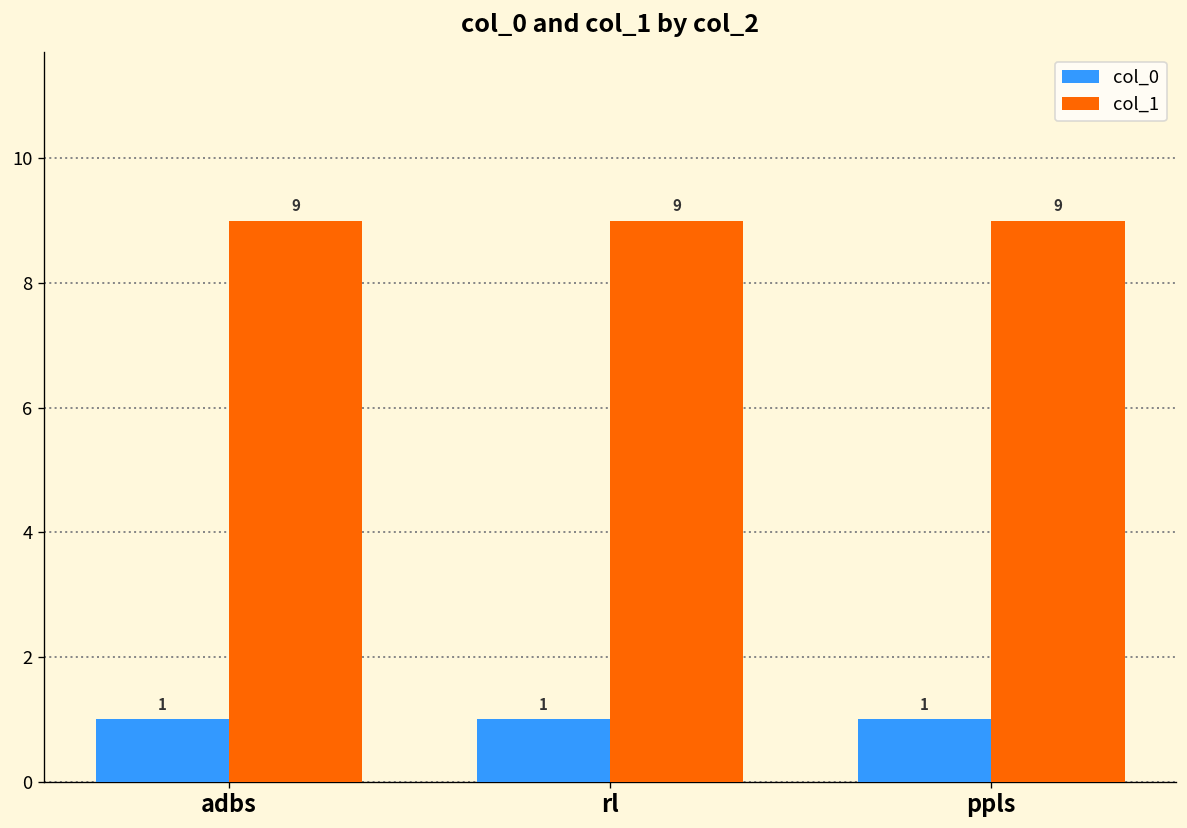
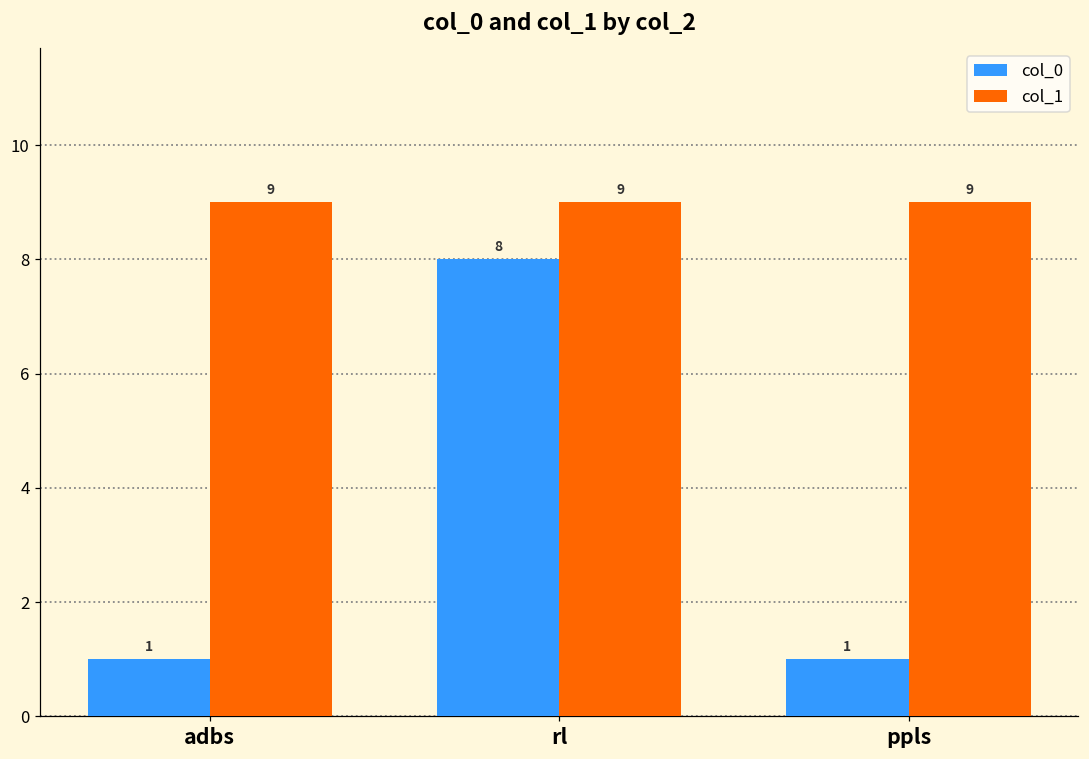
  {
    "col_0": {
      "adbs": 1,
-     "rl": 1,
+     "rl": 8,
      "ppls": 1
    },
    "col_1": {
      "adbs": 9,
      "rl": 9,
      "ppls": 9
    }
  }
